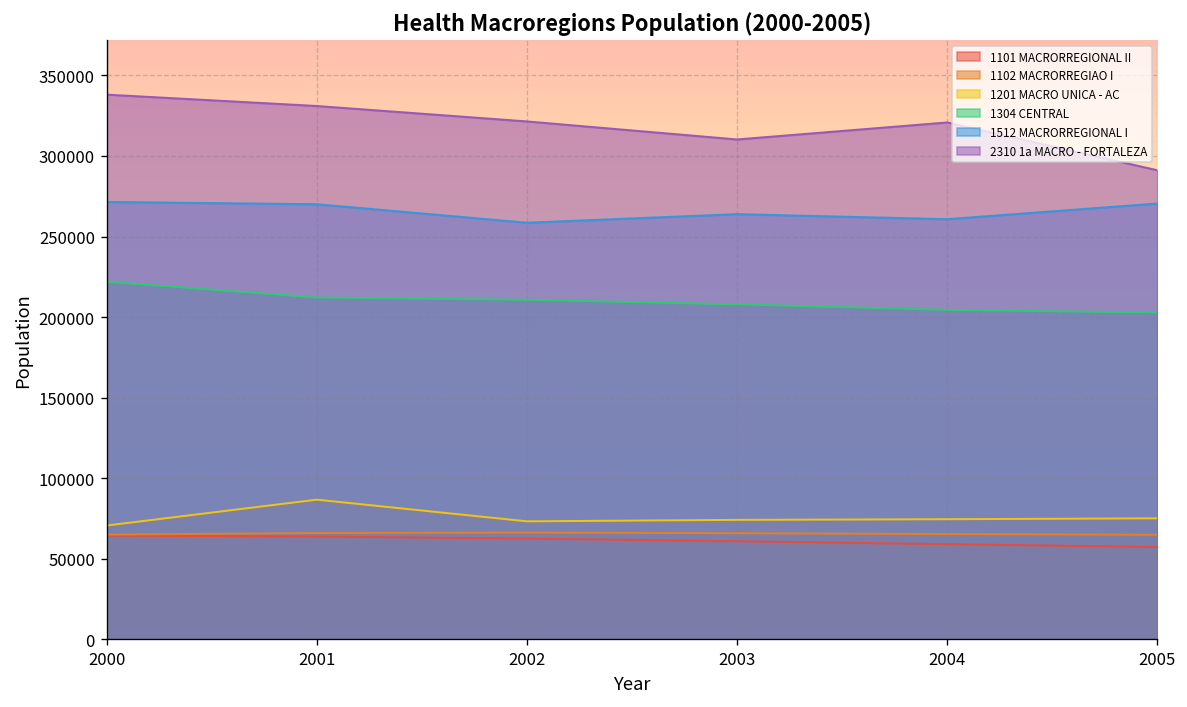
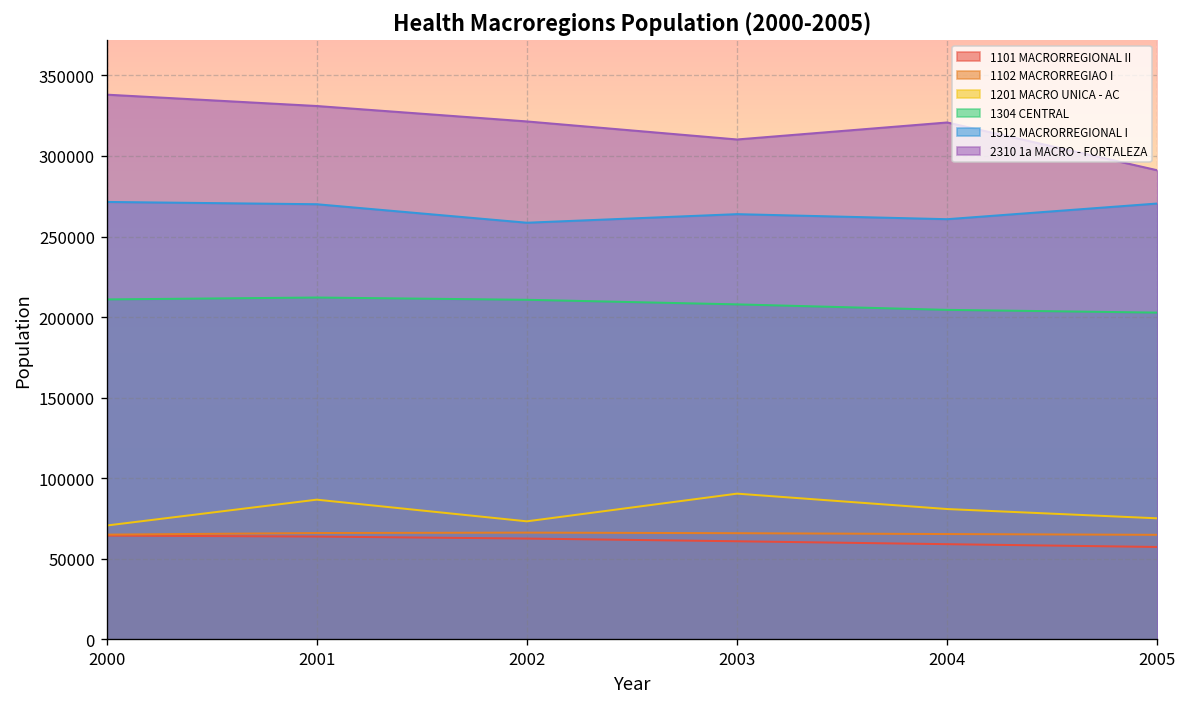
  {
    "1201 MACRO UNICA - AC": {
      "2000": 71000,
      "2001": 87000,
      "2002": 73000,
-     "2003": 74000,
-     "2004": 75000,
+     "2003": 90000,
+     "2004": 81000,
      "2005": 75000
    },
    "1304 CENTRAL": {
-     "2000": 222000,
+     "2000": 211000,
      "2001": 212000,
      "2002": 211000,
      "2003": 208000,
      "2004": 205000,
      "2005": 203000
    },
    "1512 MACRORREGIONAL I": {
      "2000": 271000,
      "2001": 270000,
      "2002": 259000,
      "2003": 264000,
      "2004": 261000,
      "2005": 271000
    },
    "2310 1a MACRO - FORTALEZA": {
      "2000": 338000,
      "2001": 331000,
      "2002": 321000,
      "2003": 310000,
      "2004": 321000,
      "2005": 291000
    }
  }
